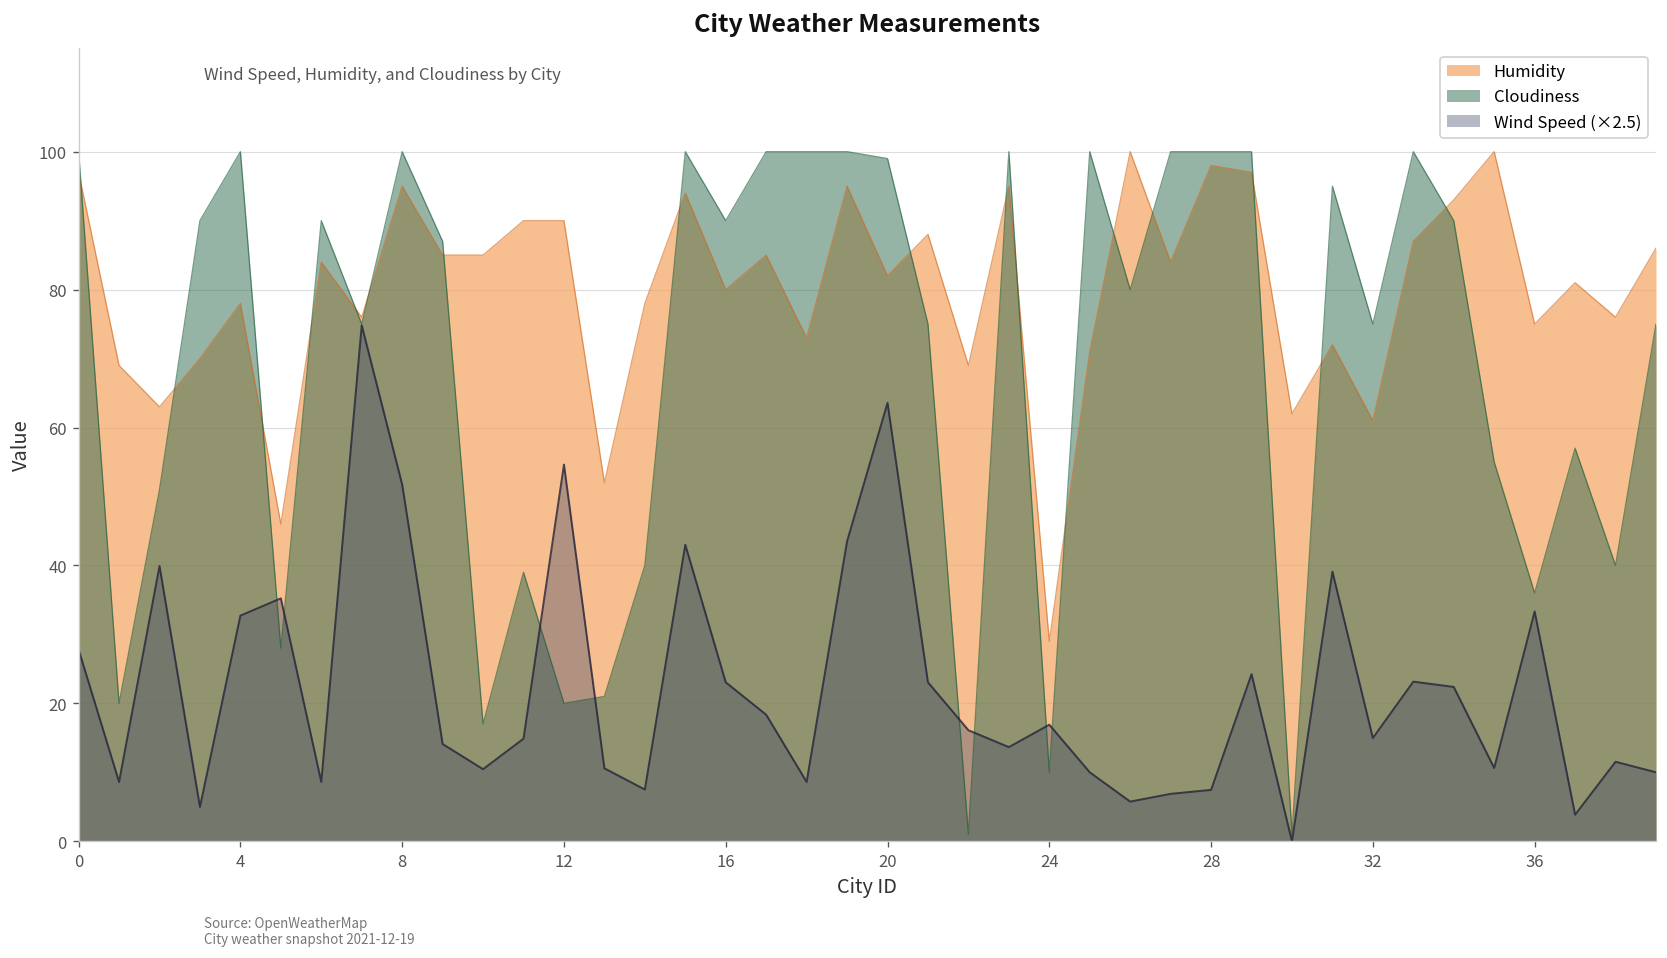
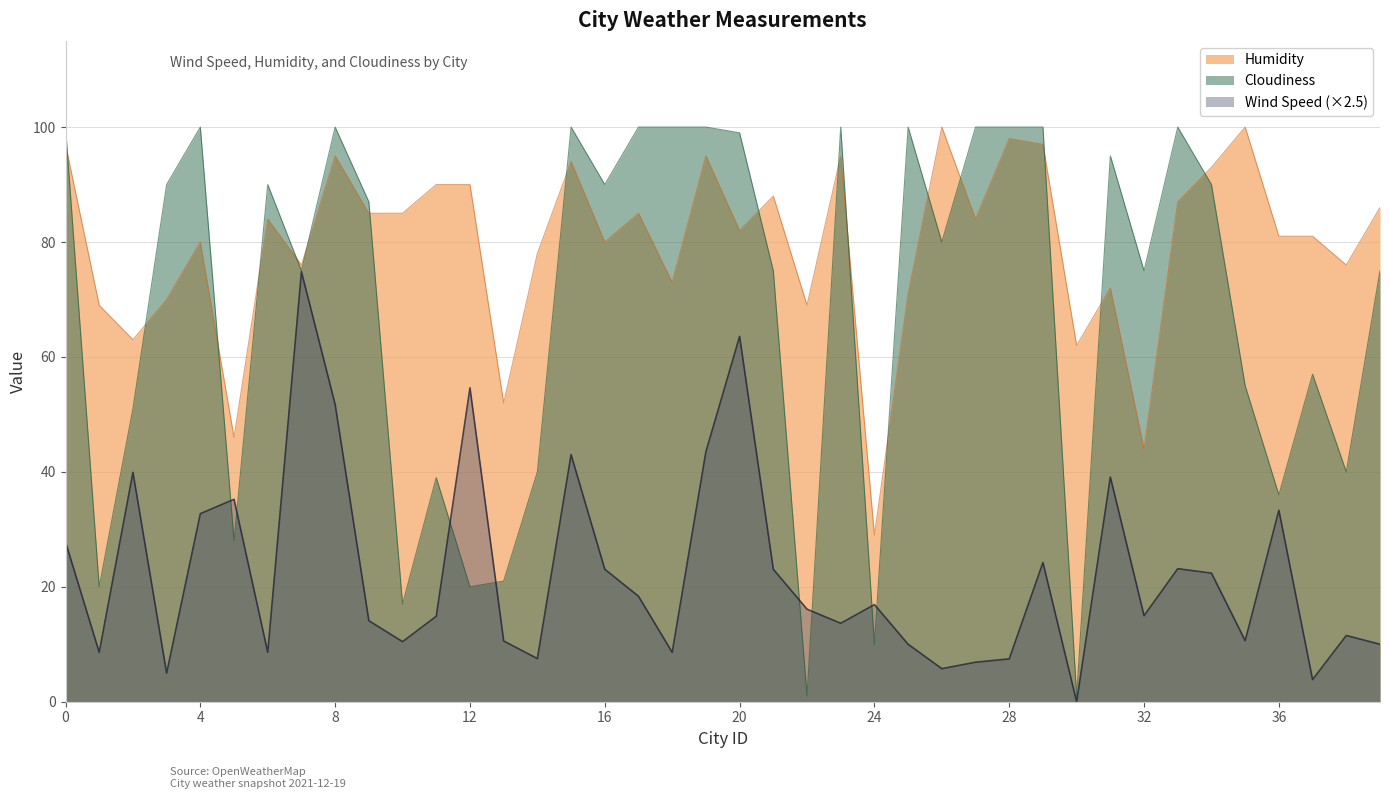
  {
    "Humidity": {
      "0": 97,
-     "4": 78,
+     "4": 80,
      "8": 95,
      "12": 90,
      "16": 80,
      "20": 82,
      "24": 29,
      "28": 98,
-     "32": 61,
-     "36": 75
+     "32": 44,
+     "36": 81
    }
  }
